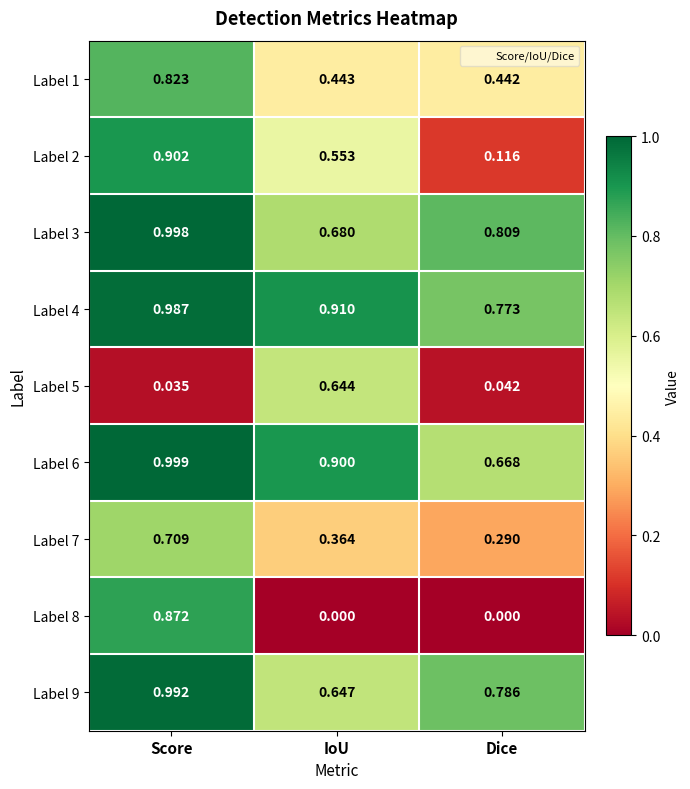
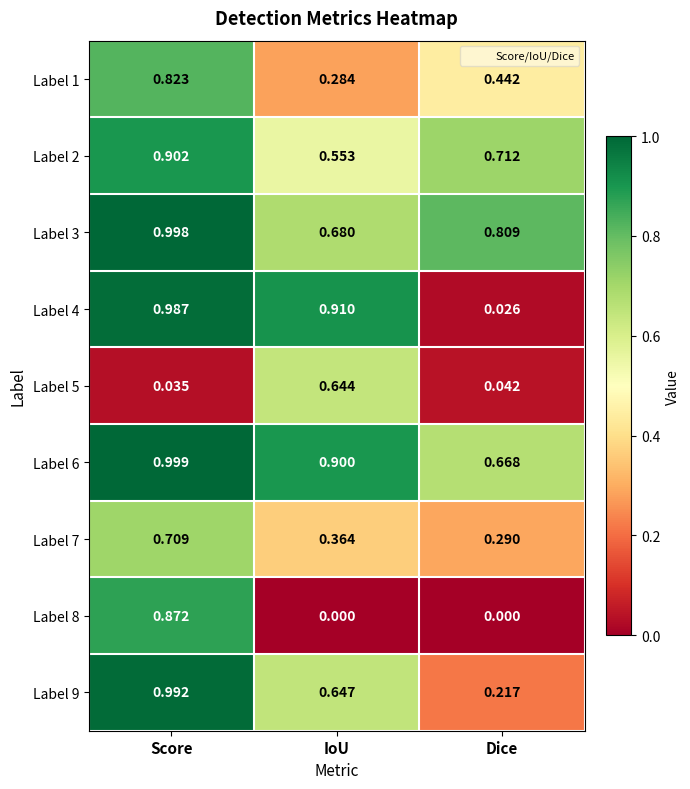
  {
    "Label 1": {
      "Score": 0.823,
-     "IoU": 0.443,
+     "IoU": 0.284,
      "Dice": 0.442
    },
    "Label 2": {
      "Score": 0.902,
      "IoU": 0.553,
-     "Dice": 0.116
+     "Dice": 0.712
    },
    "Label 3": {
      "Score": 0.998,
      "IoU": 0.680,
      "Dice": 0.809
    },
    "Label 4": {
      "Score": 0.987,
      "IoU": 0.910,
-     "Dice": 0.773
+     "Dice": 0.026
    },
    "Label 5": {
      "Score": 0.035,
      "IoU": 0.644,
      "Dice": 0.042
    },
    "Label 6": {
      "Score": 0.999,
      "IoU": 0.900,
      "Dice": 0.668
    },
    "Label 7": {
      "Score": 0.709,
      "IoU": 0.364,
      "Dice": 0.290
    },
    "Label 8": {
      "Score": 0.872,
      "IoU": 0.000,
      "Dice": 0.000
    },
    "Label 9": {
      "Score": 0.992,
      "IoU": 0.647,
-     "Dice": 0.786
+     "Dice": 0.217
    }
  }
